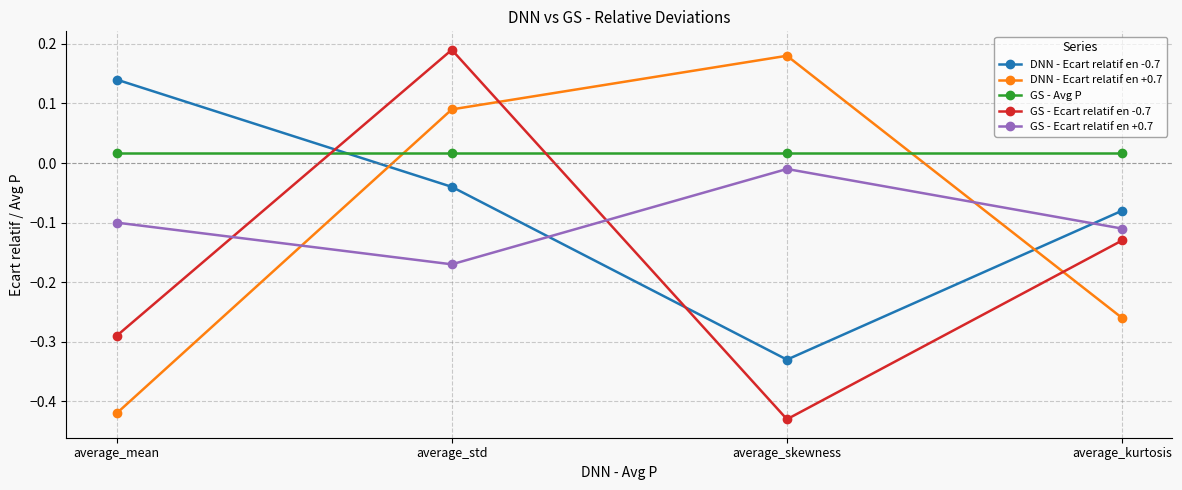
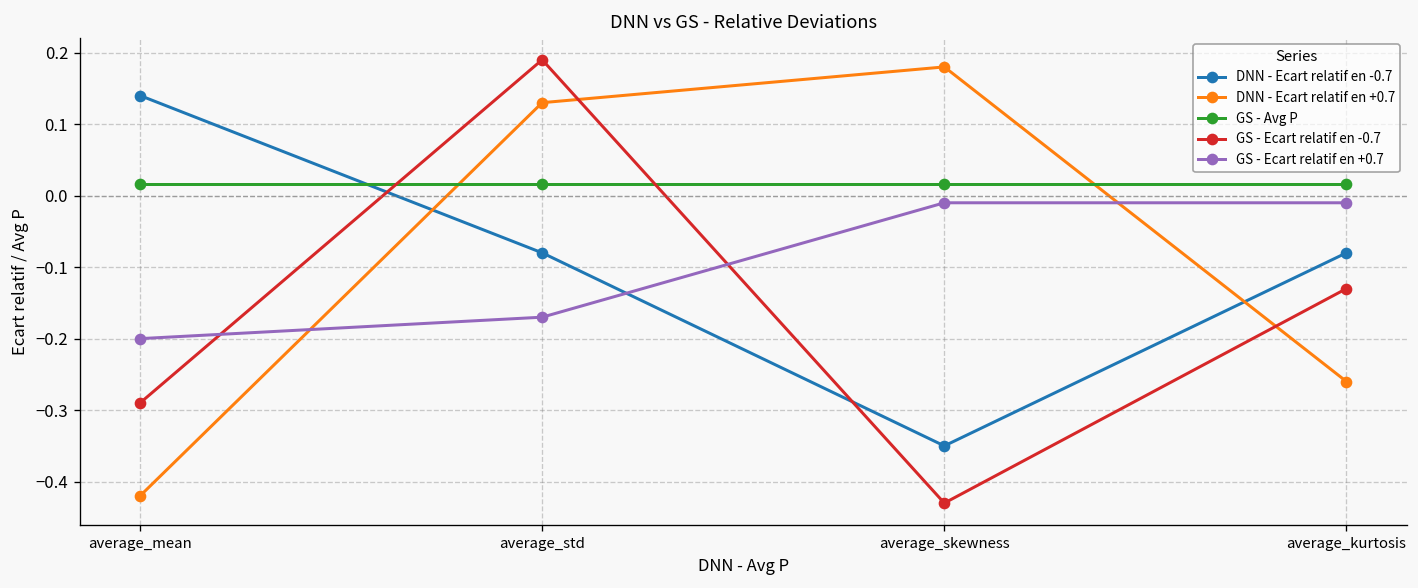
  {
    "DNN - Ecart relatif en -0.7": {
      "average_mean": 0.14,
-     "average_std": -0.04,
-     "average_skewness": -0.33,
+     "average_std": -0.08,
+     "average_skewness": -0.35,
      "average_kurtosis": -0.08
    },
    "DNN - Ecart relatif en +0.7": {
      "average_mean": -0.42,
-     "average_std": 0.09,
+     "average_std": 0.13,
      "average_skewness": 0.18,
      "average_kurtosis": -0.26
    },
    "GS - Avg P": {
      "average_mean": 0.02,
      "average_std": 0.02,
      "average_skewness": 0.02,
      "average_kurtosis": 0.02
    },
    "GS - Ecart relatif en -0.7": {
      "average_mean": -0.29,
      "average_std": 0.19,
      "average_skewness": -0.43,
      "average_kurtosis": -0.13
    },
    "GS - Ecart relatif en +0.7": {
-     "average_mean": -0.1,
+     "average_mean": -0.2,
      "average_std": -0.17,
      "average_skewness": -0.01,
-     "average_kurtosis": -0.11
+     "average_kurtosis": -0.01
    }
  }
